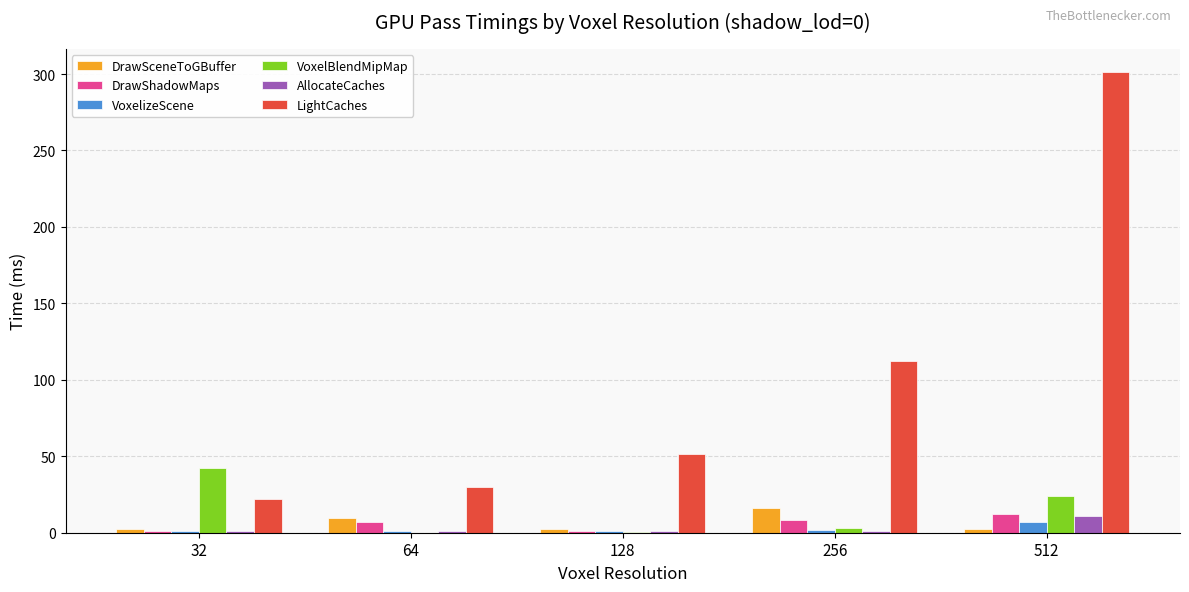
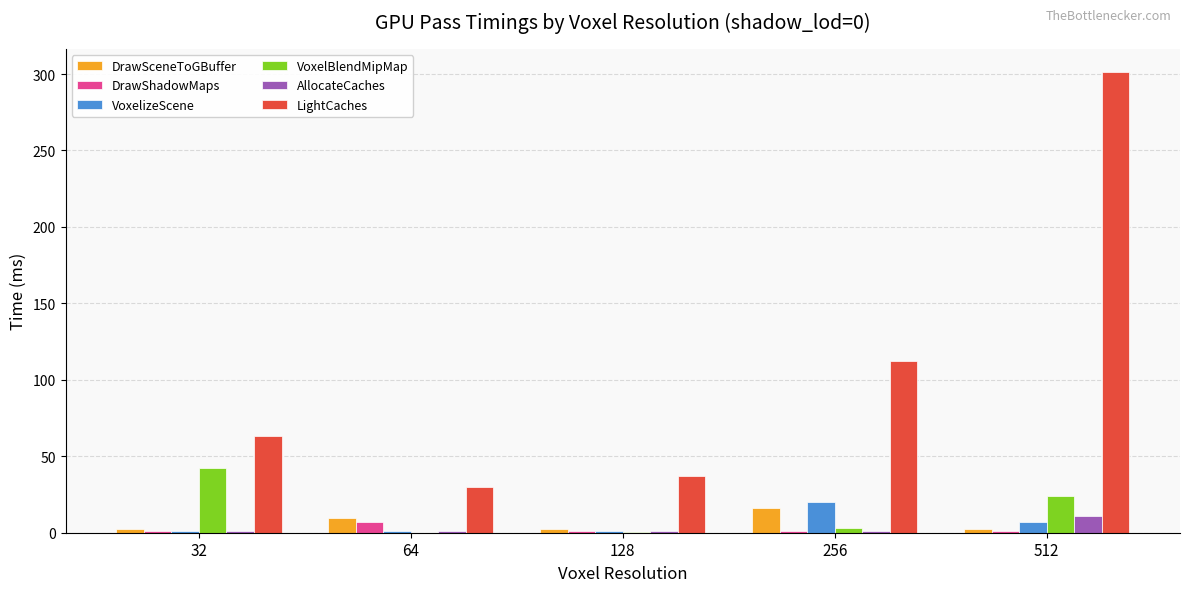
  {
    "DrawSceneToGBuffer": {
      "32": 2,
      "64": 10,
      "128": 2,
      "256": 16,
      "512": 2
    },
    "DrawShadowMaps": {
      "64": 7,
-     "256": 8,
-     "512": 12
+     "256": 1,
+     "512": 1
    },
    "VoxelizeScene": {
-     "256": 2,
+     "256": 20,
      "512": 7
    },
    "VoxelBlendMipMap": {
      "32": 42,
      "256": 3,
      "512": 24
    },
    "AllocateCaches": {
      "512": 11
    },
    "LightCaches": {
-     "32": 22,
+     "32": 63,
      "64": 30,
-     "128": 51,
+     "128": 37,
      "256": 112,
      "512": 301
    }
  }
